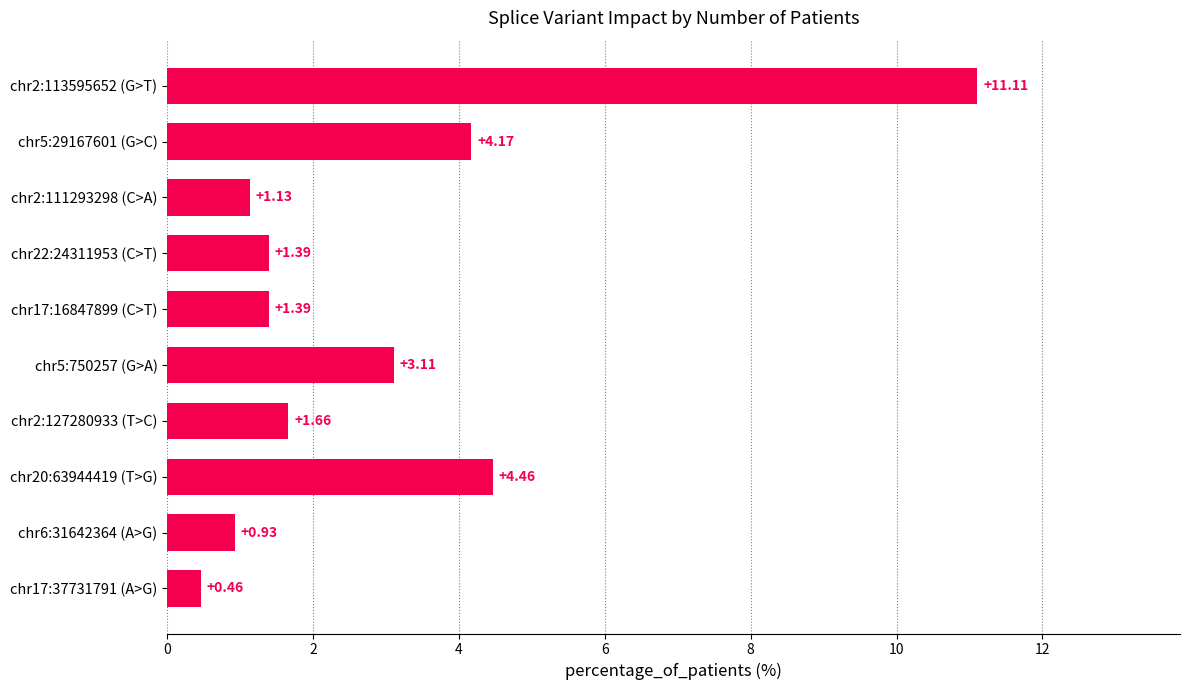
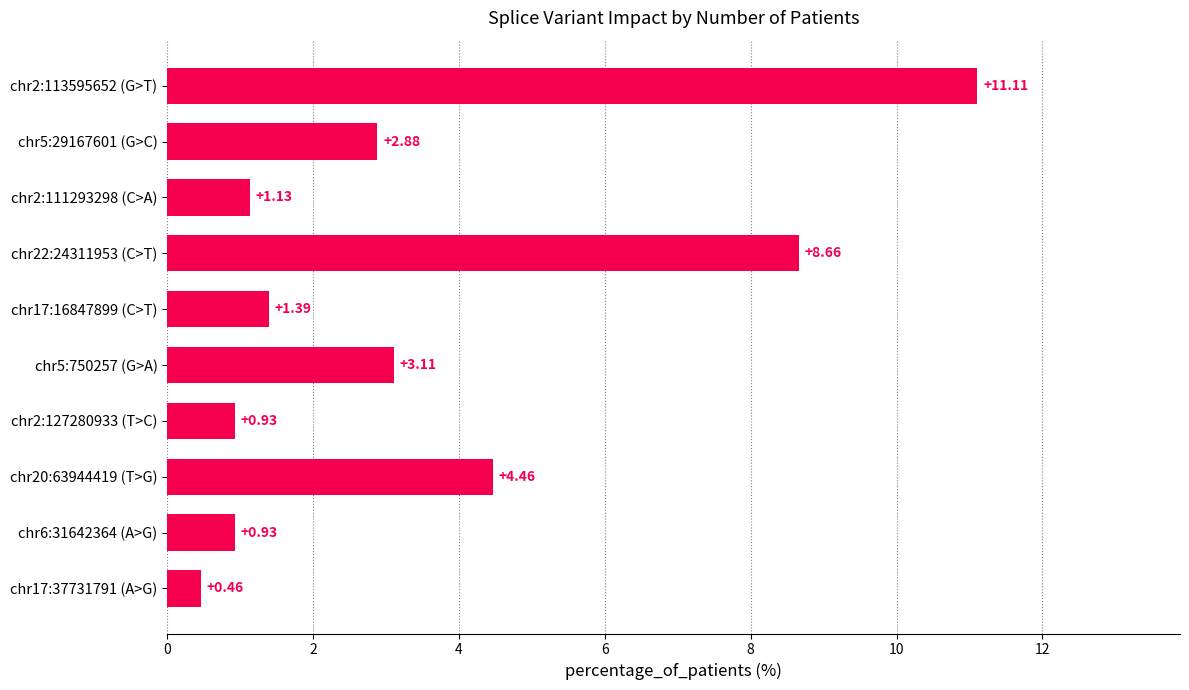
  {
    "chr2:113595652 (G>T)": "+11.11",
-   "chr5:29167601 (G>C)": "+4.17",
+   "chr5:29167601 (G>C)": "+2.88",
    "chr2:111293298 (C>A)": "+1.13",
-   "chr22:24311953 (C>T)": "+1.39",
+   "chr22:24311953 (C>T)": "+8.66",
    "chr17:16847899 (C>T)": "+1.39",
    "chr5:750257 (G>A)": "+3.11",
-   "chr2:127280933 (T>C)": "+1.66",
+   "chr2:127280933 (T>C)": "+0.93",
    "chr20:63944419 (T>G)": "+4.46",
    "chr6:31642364 (A>G)": "+0.93",
    "chr17:37731791 (A>G)": "+0.46"
  }
